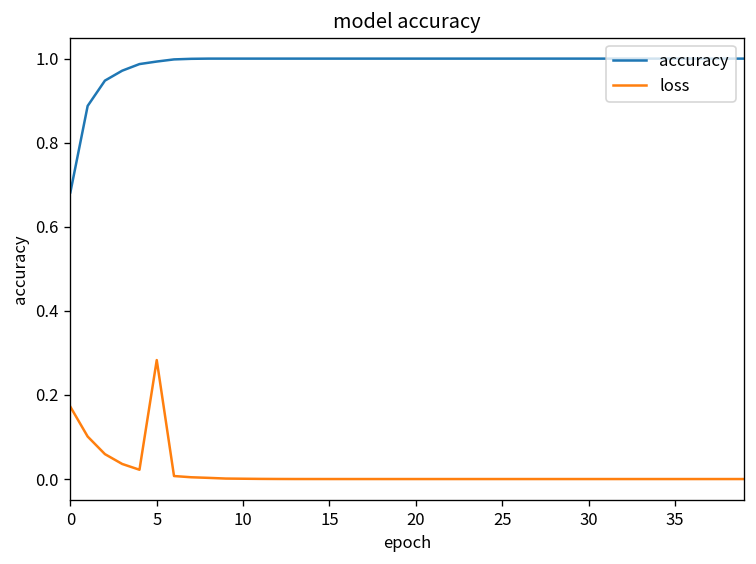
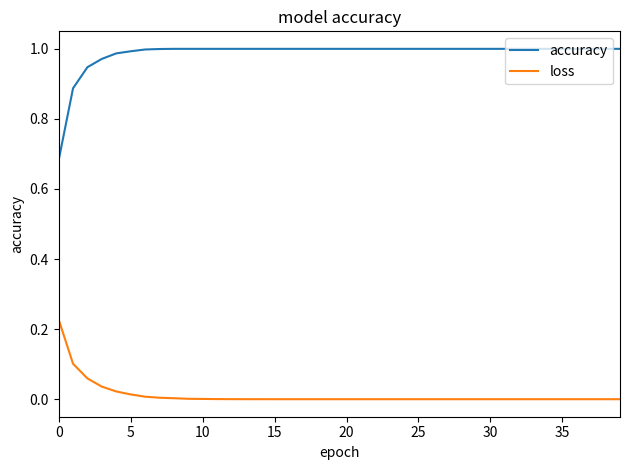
  {
    "accuracy": {
      "0": 0.68,
      "5": 0.99,
      "10": 1.00,
      "15": 1.00,
      "20": 1.00,
      "25": 1.00,
      "30": 1.00
    },
    "loss": {
-     "0": 0.17,
-     "5": 0.28,
+     "0": 0.23,
+     "5": 0.01,
      "10": 0.00,
      "15": 0.00,
      "20": 0.00,
      "25": 0.00,
      "30": 0.00,
      "35": 0.00
    }
  }
